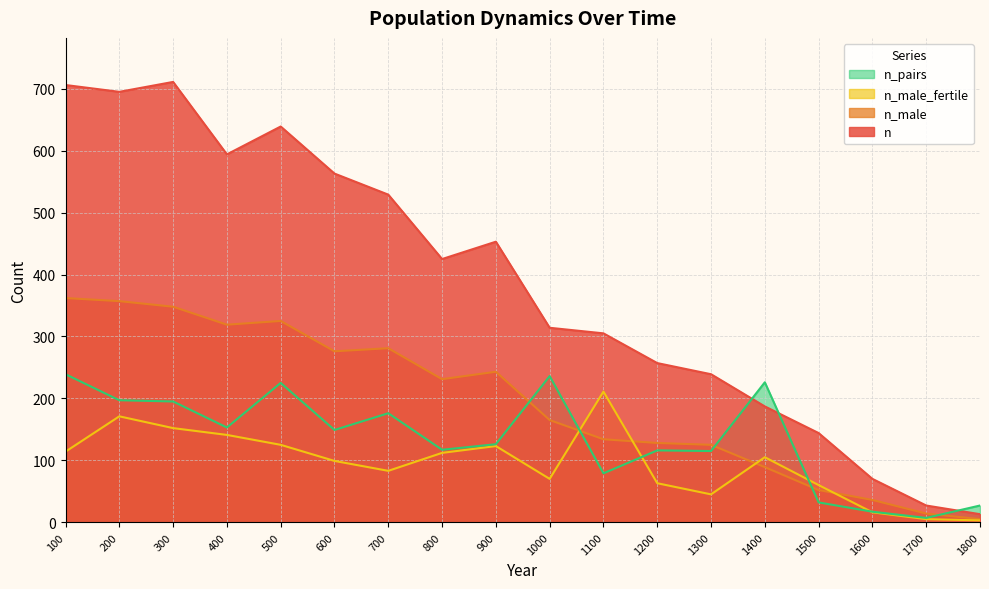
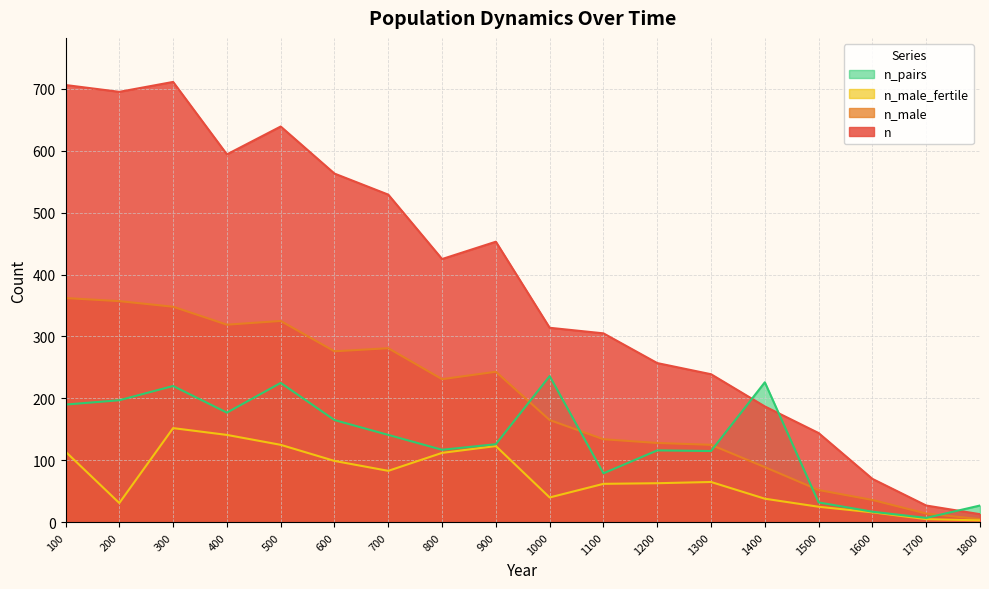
  {
    "n_pairs": {
-     "100": 240,
+     "100": 190,
      "200": 200,
-     "300": 200,
-     "400": 150,
+     "300": 220,
+     "400": 180,
      "500": 230,
-     "600": 150,
-     "700": 180,
+     "600": 170,
+     "700": 140,
      "800": 120,
      "1000": 240,
      "1100": 80,
      "1200": 120,
      "1300": 120,
      "1400": 230,
      "1500": 30,
      "1800": 30
    },
    "n_male_fertile": {
      "100": 110,
-     "200": 170,
+     "200": 30,
      "300": 150,
      "400": 140,
      "500": 130,
      "600": 100,
      "700": 80,
      "800": 110,
-     "1000": 70,
-     "1100": 210,
+     "1000": 40,
+     "1100": 60,
      "1200": 60,
-     "1300": 50,
-     "1400": 110,
-     "1500": 60
+     "1300": 70,
+     "1400": 40,
+     "1500": 30
    }
  }
